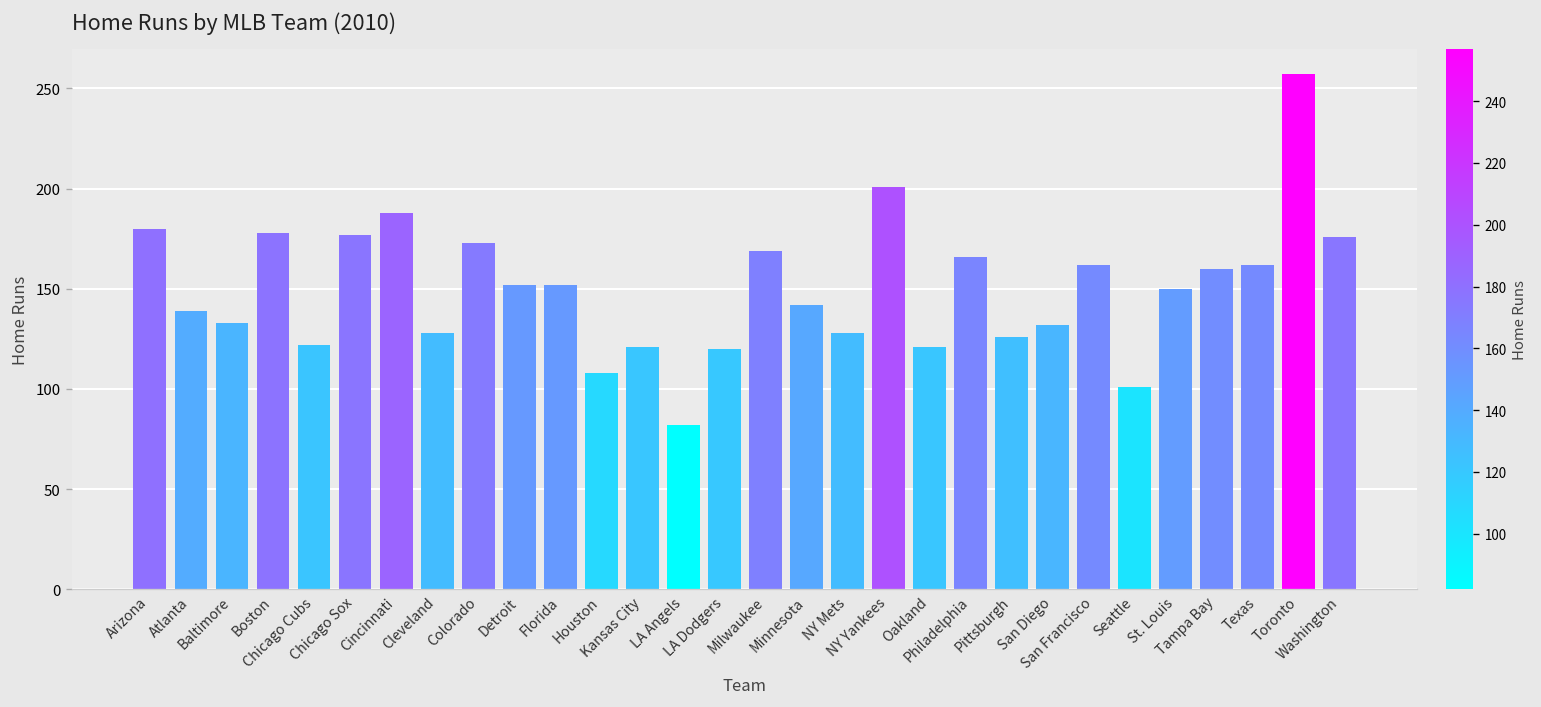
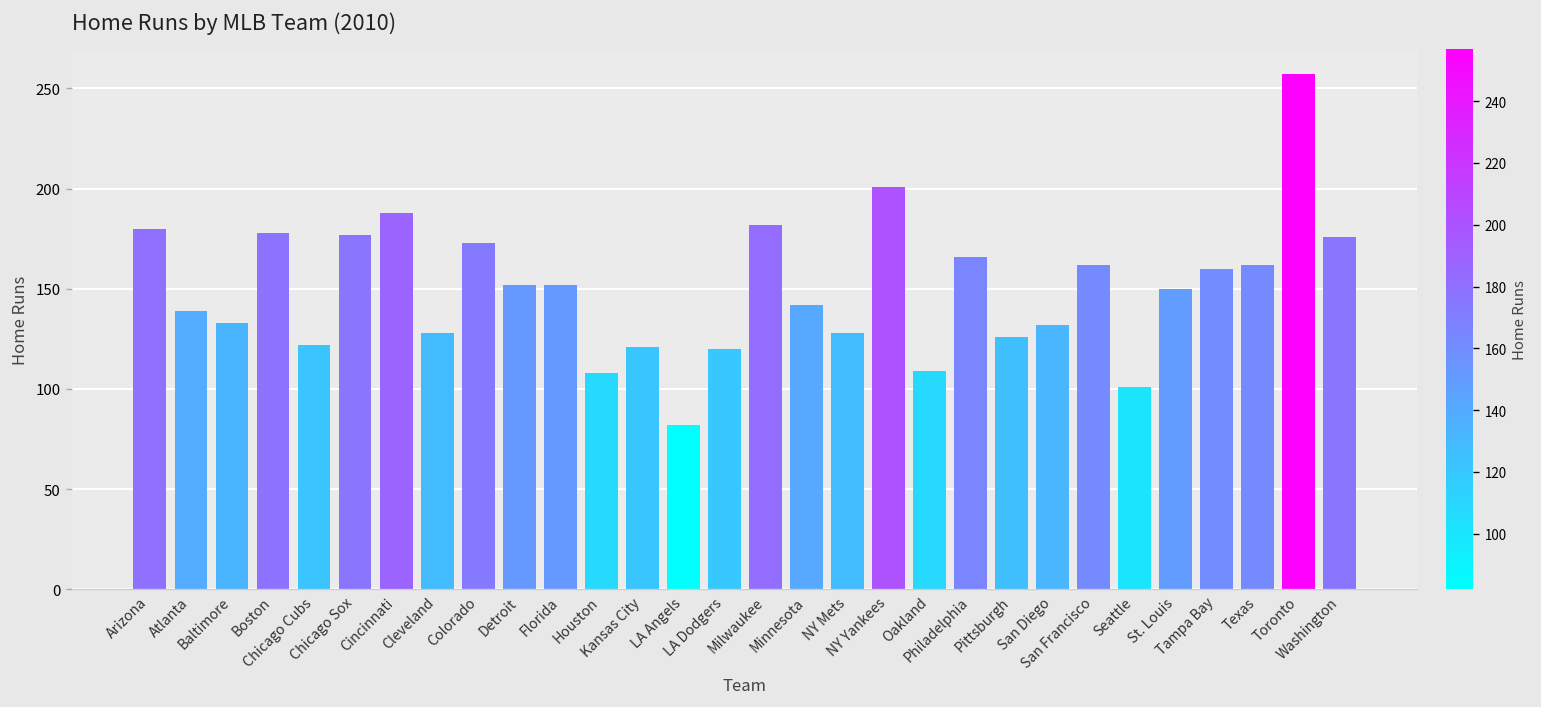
  {
    "Arizona": 180,
    "Atlanta": 139,
    "Baltimore": 133,
    "Boston": 178,
    "Chicago Cubs": 122,
    "Chicago Sox": 177,
    "Cincinnati": 188,
    "Cleveland": 128,
    "Colorado": 173,
    "Detroit": 152,
    "Florida": 152,
    "Houston": 108,
    "Kansas City": 121,
    "LA Angels": 82,
    "LA Dodgers": 120,
-   "Milwaukee": 169,
+   "Milwaukee": 182,
    "Minnesota": 142,
    "NY Mets": 128,
    "NY Yankees": 201,
-   "Oakland": 121,
+   "Oakland": 109,
    "Philadelphia": 166,
    "Pittsburgh": 126,
    "San Diego": 132,
    "San Francisco": 162,
    "Seattle": 101,
    "St. Louis": 150,
    "Tampa Bay": 160,
    "Texas": 162,
    "Toronto": 257,
    "Washington": 176
  }
